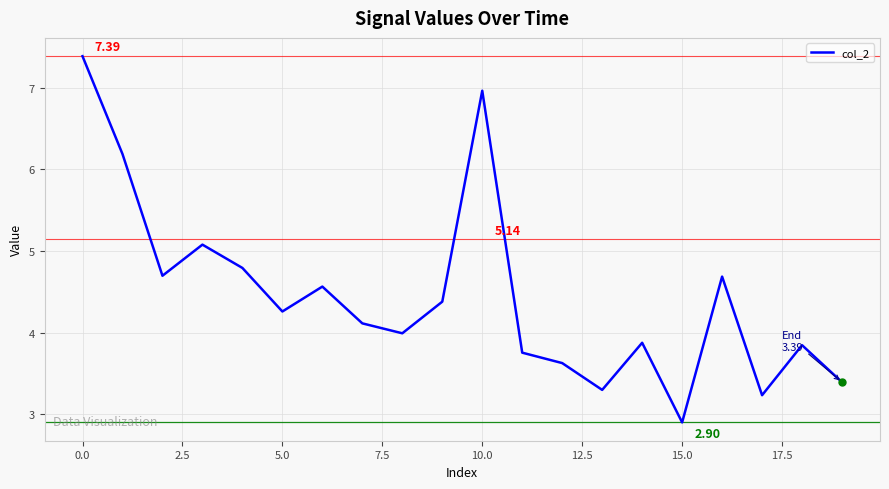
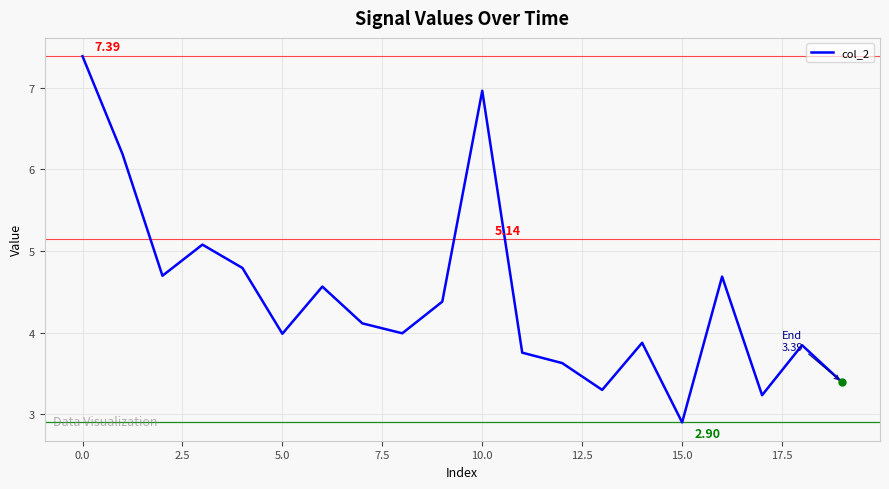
  {
    "col_2": {
-     "5.0": 4.3,
+     "5.0": 4.0,
      "10.0": 7.0
    }
  }
